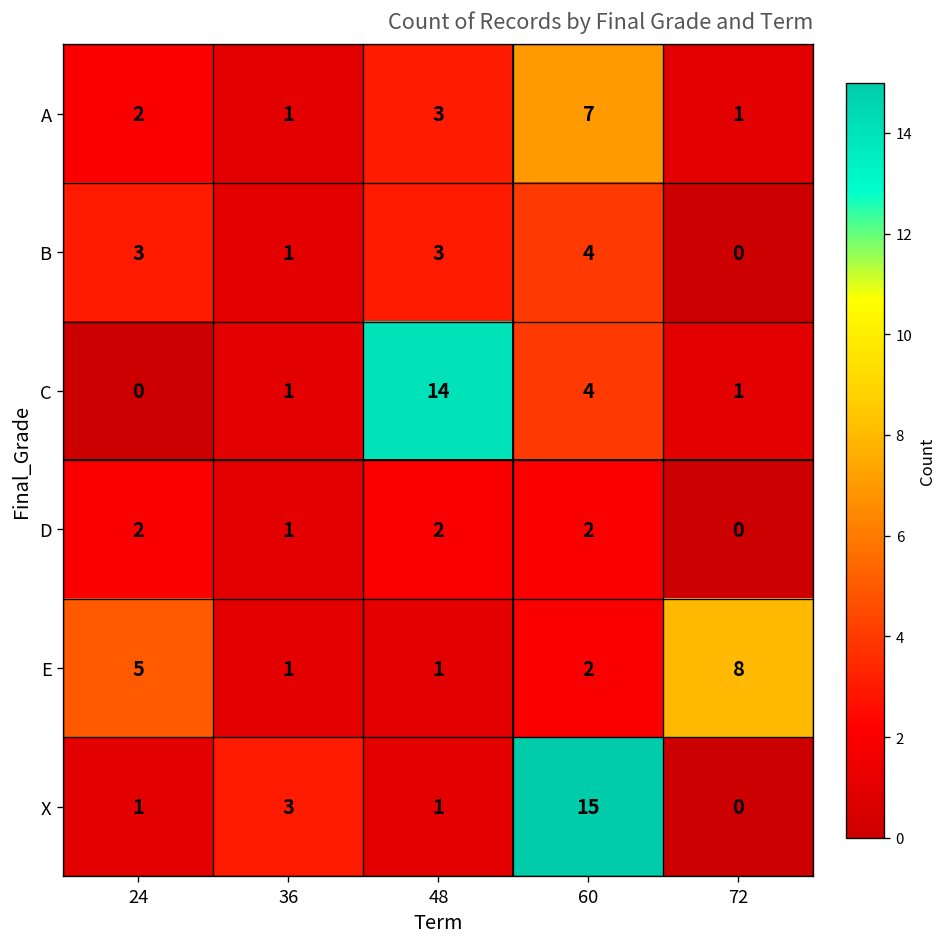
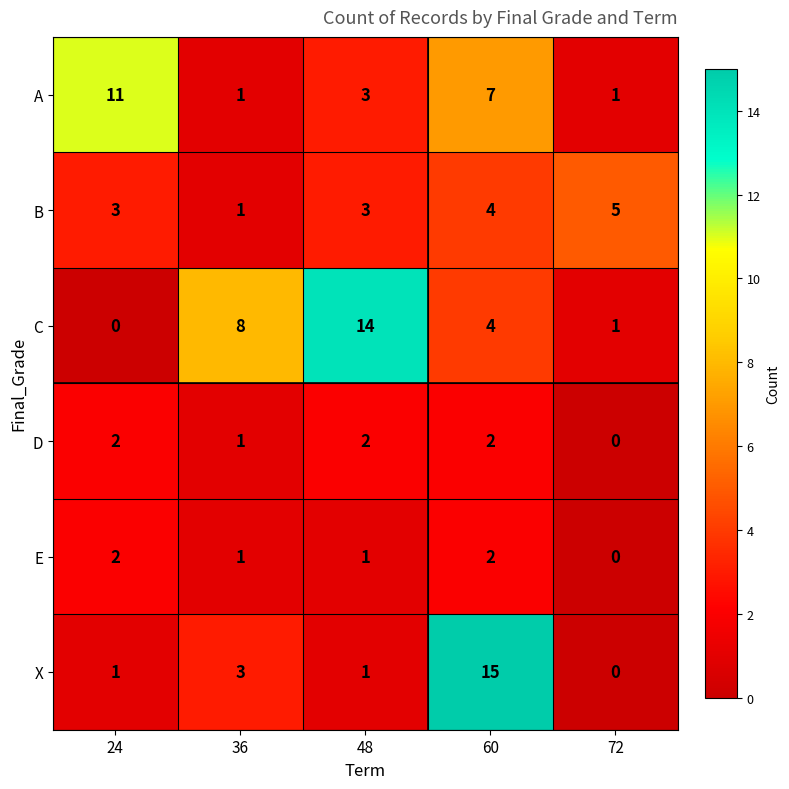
  {
    "A": {
-     "24": 2,
+     "24": 11,
      "36": 1,
      "48": 3,
      "60": 7,
      "72": 1
    },
    "B": {
      "24": 3,
      "36": 1,
      "48": 3,
      "60": 4,
-     "72": 0
+     "72": 5
    },
    "C": {
      "24": 0,
-     "36": 1,
+     "36": 8,
      "48": 14,
      "60": 4,
      "72": 1
    },
    "D": {
      "24": 2,
      "36": 1,
      "48": 2,
      "60": 2,
      "72": 0
    },
    "E": {
-     "24": 5,
+     "24": 2,
      "36": 1,
      "48": 1,
      "60": 2,
-     "72": 8
+     "72": 0
    },
    "X": {
      "24": 1,
      "36": 3,
      "48": 1,
      "60": 15,
      "72": 0
    }
  }
